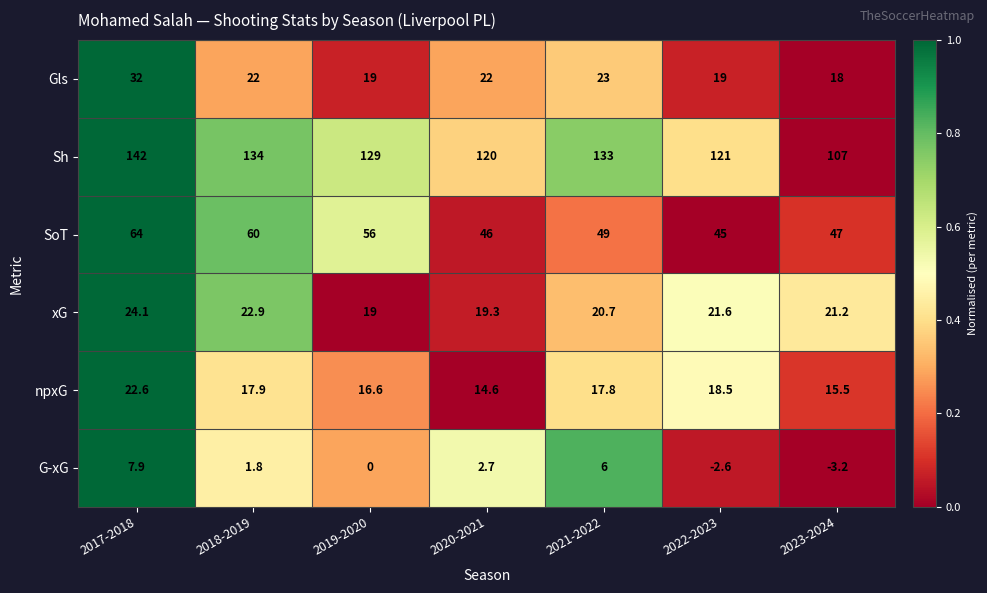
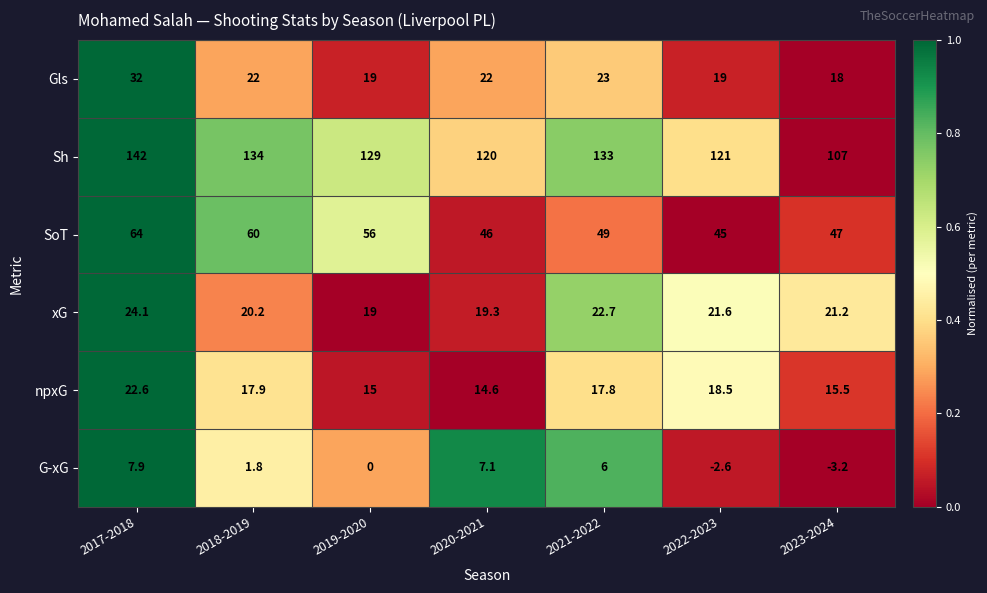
  {
    "Gls": {
      "2017-2018": 32,
      "2018-2019": 22,
      "2019-2020": 19,
      "2020-2021": 22,
      "2021-2022": 23,
      "2022-2023": 19,
      "2023-2024": 18
    },
    "Sh": {
      "2017-2018": 142,
      "2018-2019": 134,
      "2019-2020": 129,
      "2020-2021": 120,
      "2021-2022": 133,
      "2022-2023": 121,
      "2023-2024": 107
    },
    "SoT": {
      "2017-2018": 64,
      "2018-2019": 60,
      "2019-2020": 56,
      "2020-2021": 46,
      "2021-2022": 49,
      "2022-2023": 45,
      "2023-2024": 47
    },
    "xG": {
      "2017-2018": 24.1,
-     "2018-2019": 22.9,
+     "2018-2019": 20.2,
      "2019-2020": 19,
      "2020-2021": 19.3,
-     "2021-2022": 20.7,
+     "2021-2022": 22.7,
      "2022-2023": 21.6,
      "2023-2024": 21.2
    },
    "npxG": {
      "2017-2018": 22.6,
      "2018-2019": 17.9,
-     "2019-2020": 16.6,
+     "2019-2020": 15,
      "2020-2021": 14.6,
      "2021-2022": 17.8,
      "2022-2023": 18.5,
      "2023-2024": 15.5
    },
    "G-xG": {
      "2017-2018": 7.9,
      "2018-2019": 1.8,
      "2019-2020": 0,
-     "2020-2021": 2.7,
+     "2020-2021": 7.1,
      "2021-2022": 6,
      "2022-2023": -2.6,
      "2023-2024": -3.2
    }
  }
